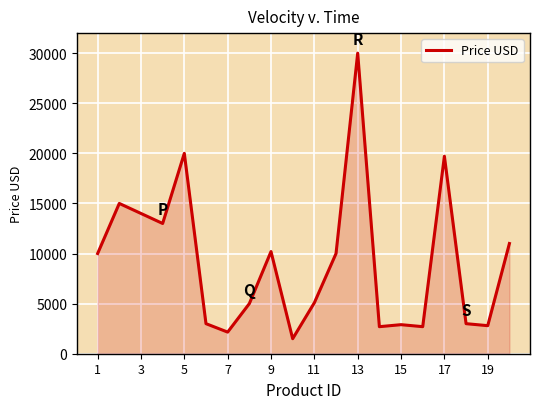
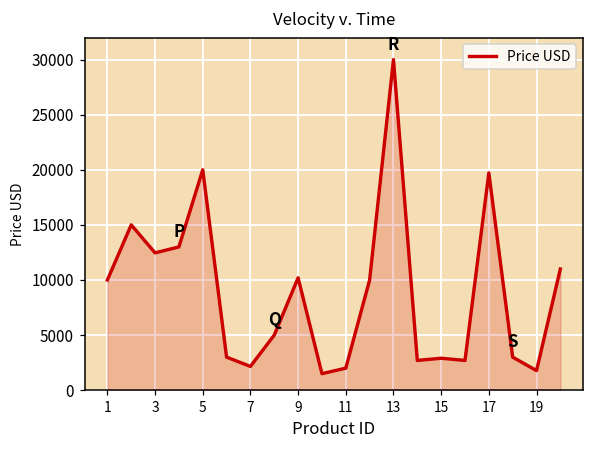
  {
    "1": 10000,
-   "3": 14000,
+   "3": 12500,
    "5": 20000,
    "7": 2200,
    "9": 10200,
-   "11": 5100,
+   "11": 2000,
    "13": 30000,
    "15": 2900,
    "17": 19700,
-   "19": 2800
+   "19": 1800
  }
